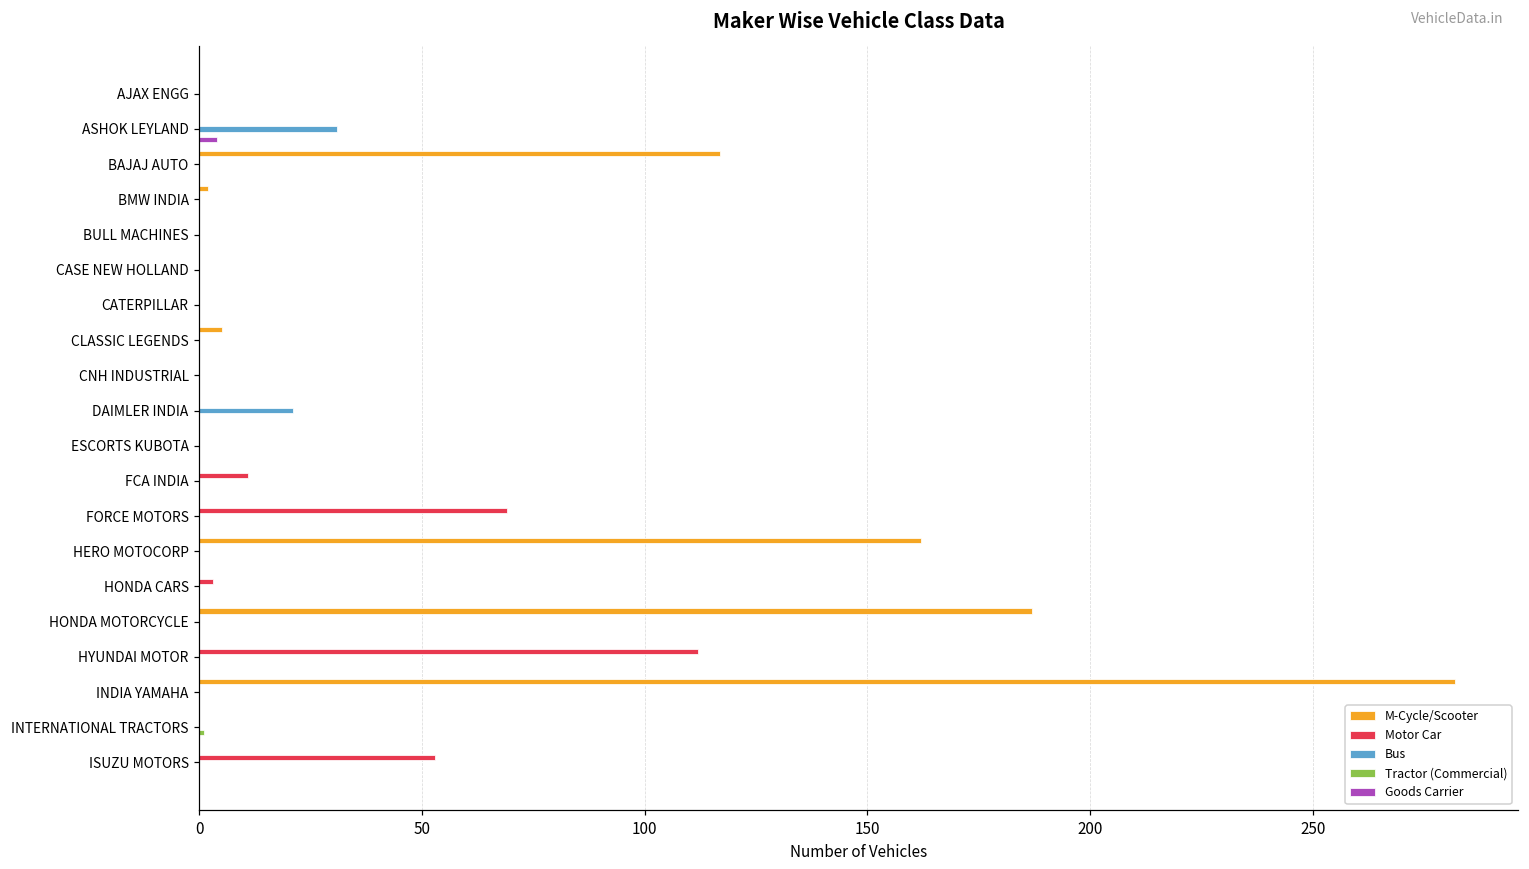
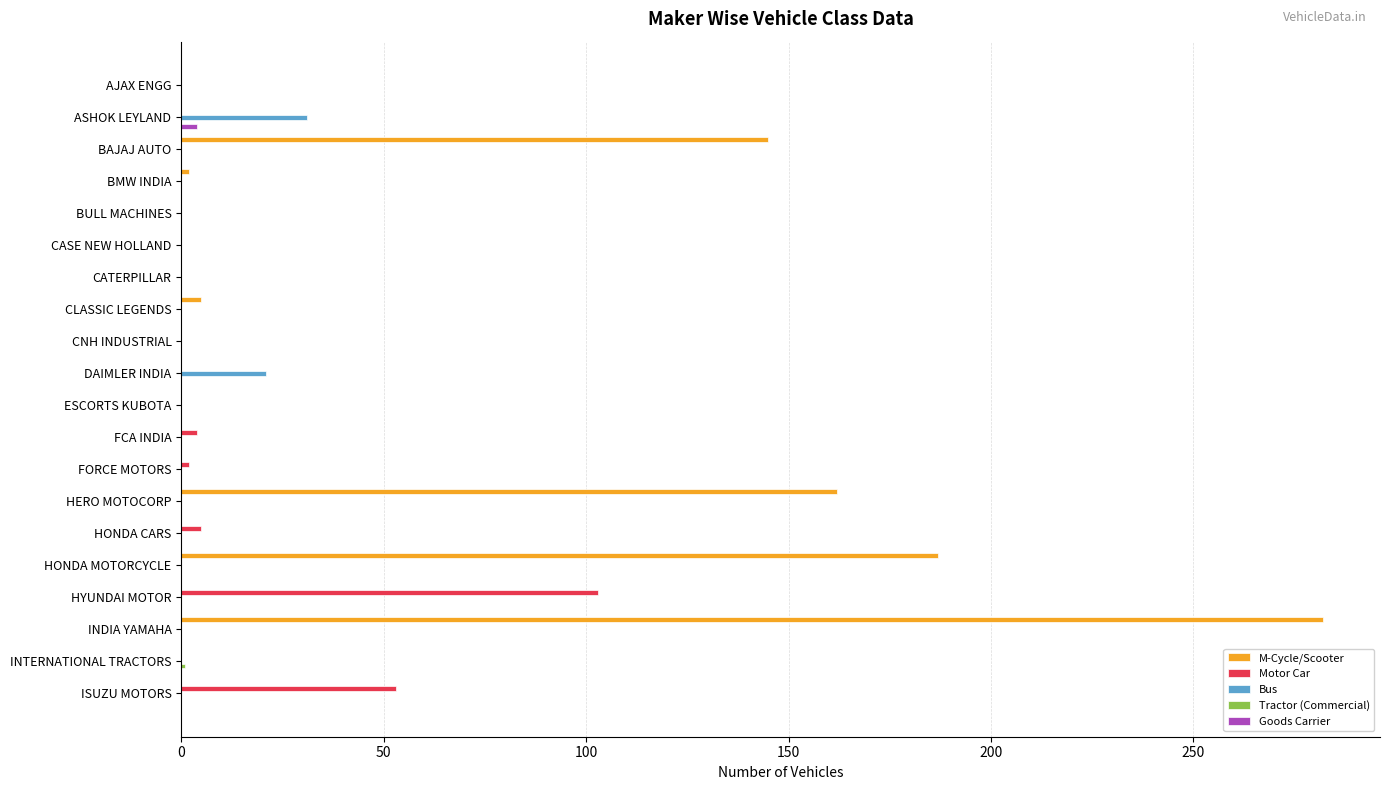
  {
    "M-Cycle/Scooter": {
      "AJAX ENGG": 0,
      "ASHOK LEYLAND": 0,
-     "BAJAJ AUTO": 117,
+     "BAJAJ AUTO": 145,
      "BMW INDIA": 2,
      "BULL MACHINES": 0,
      "CASE NEW HOLLAND": 0,
      "CATERPILLAR": 0,
      "CLASSIC LEGENDS": 5,
      "CNH INDUSTRIAL": 0,
      "DAIMLER INDIA": 0,
      "ESCORTS KUBOTA": 0,
      "FCA INDIA": 0,
      "FORCE MOTORS": 0,
      "HERO MOTOCORP": 162,
      "HONDA CARS": 0,
      "HONDA MOTORCYCLE": 187,
      "HYUNDAI MOTOR": 0,
      "INDIA YAMAHA": 282,
      "INTERNATIONAL TRACTORS": 0,
      "ISUZU MOTORS": 0
    },
    "Motor Car": {
      "AJAX ENGG": 0,
      "ASHOK LEYLAND": 0,
      "BAJAJ AUTO": 0,
      "BMW INDIA": 0,
      "BULL MACHINES": 0,
      "CASE NEW HOLLAND": 0,
      "CATERPILLAR": 0,
      "CLASSIC LEGENDS": 0,
      "CNH INDUSTRIAL": 0,
      "DAIMLER INDIA": 0,
      "ESCORTS KUBOTA": 0,
-     "FCA INDIA": 11,
-     "FORCE MOTORS": 69,
+     "FCA INDIA": 4,
+     "FORCE MOTORS": 2,
      "HERO MOTOCORP": 0,
-     "HONDA CARS": 3,
+     "HONDA CARS": 5,
      "HONDA MOTORCYCLE": 0,
-     "HYUNDAI MOTOR": 112,
+     "HYUNDAI MOTOR": 103,
      "INDIA YAMAHA": 0,
      "INTERNATIONAL TRACTORS": 0,
      "ISUZU MOTORS": 53
    },
    "Bus": {
      "AJAX ENGG": 0,
      "ASHOK LEYLAND": 31,
      "BAJAJ AUTO": 0,
      "BMW INDIA": 0,
      "BULL MACHINES": 0,
      "CASE NEW HOLLAND": 0,
      "CATERPILLAR": 0,
      "CLASSIC LEGENDS": 0,
      "CNH INDUSTRIAL": 0,
      "DAIMLER INDIA": 21,
      "ESCORTS KUBOTA": 0,
      "FCA INDIA": 0,
      "FORCE MOTORS": 0,
      "HERO MOTOCORP": 0,
      "HONDA CARS": 0,
      "HONDA MOTORCYCLE": 0,
      "HYUNDAI MOTOR": 0,
      "INDIA YAMAHA": 0,
      "INTERNATIONAL TRACTORS": 0,
      "ISUZU MOTORS": 0
    },
    "Tractor (Commercial)": {
      "AJAX ENGG": 0,
      "ASHOK LEYLAND": 0,
      "BAJAJ AUTO": 0,
      "BMW INDIA": 0,
      "BULL MACHINES": 0,
      "CASE NEW HOLLAND": 0,
      "CATERPILLAR": 0,
      "CLASSIC LEGENDS": 0,
      "CNH INDUSTRIAL": 0,
      "DAIMLER INDIA": 0,
      "ESCORTS KUBOTA": 0,
      "FCA INDIA": 0,
      "FORCE MOTORS": 0,
      "HERO MOTOCORP": 0,
      "HONDA CARS": 0,
      "HONDA MOTORCYCLE": 0,
      "HYUNDAI MOTOR": 0,
      "INDIA YAMAHA": 0,
      "INTERNATIONAL TRACTORS": 1,
      "ISUZU MOTORS": 0
    },
    "Goods Carrier": {
      "AJAX ENGG": 0,
      "ASHOK LEYLAND": 4,
      "BAJAJ AUTO": 0,
      "BMW INDIA": 0,
      "BULL MACHINES": 0,
      "CASE NEW HOLLAND": 0,
      "CATERPILLAR": 0,
      "CLASSIC LEGENDS": 0,
      "CNH INDUSTRIAL": 0,
      "DAIMLER INDIA": 0,
      "ESCORTS KUBOTA": 0,
      "FCA INDIA": 0,
      "FORCE MOTORS": 0,
      "HERO MOTOCORP": 0,
      "HONDA CARS": 0,
      "HONDA MOTORCYCLE": 0,
      "HYUNDAI MOTOR": 0,
      "INDIA YAMAHA": 0,
      "INTERNATIONAL TRACTORS": 0,
      "ISUZU MOTORS": 0
    }
  }
